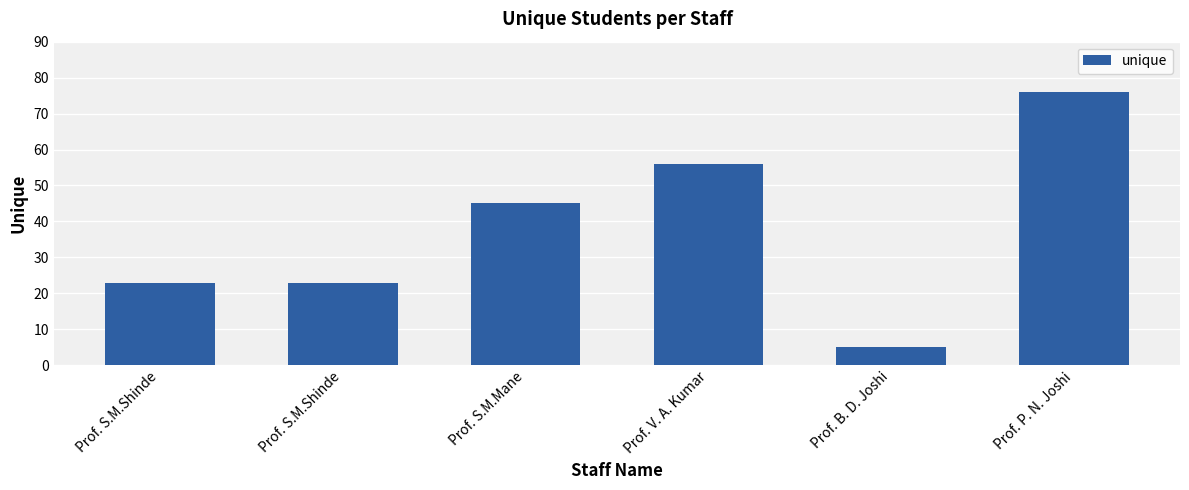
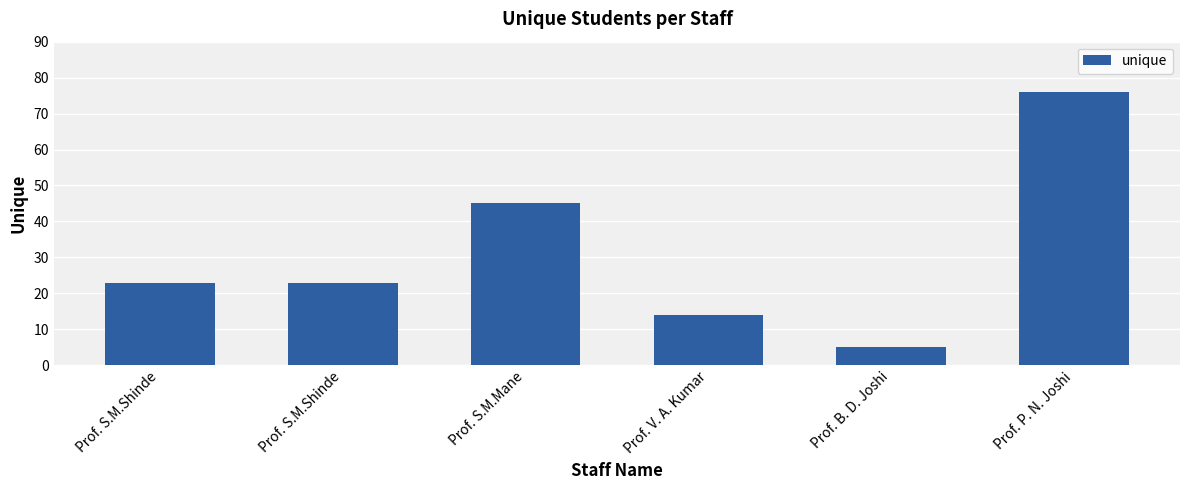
  {
    "Prof. S.M.Mane": 45,
-   "Prof. V. A. Kumar": 56,
+   "Prof. V. A. Kumar": 14,
    "Prof. B. D. Joshi": 5,
    "Prof. P. N. Joshi": 76
  }
